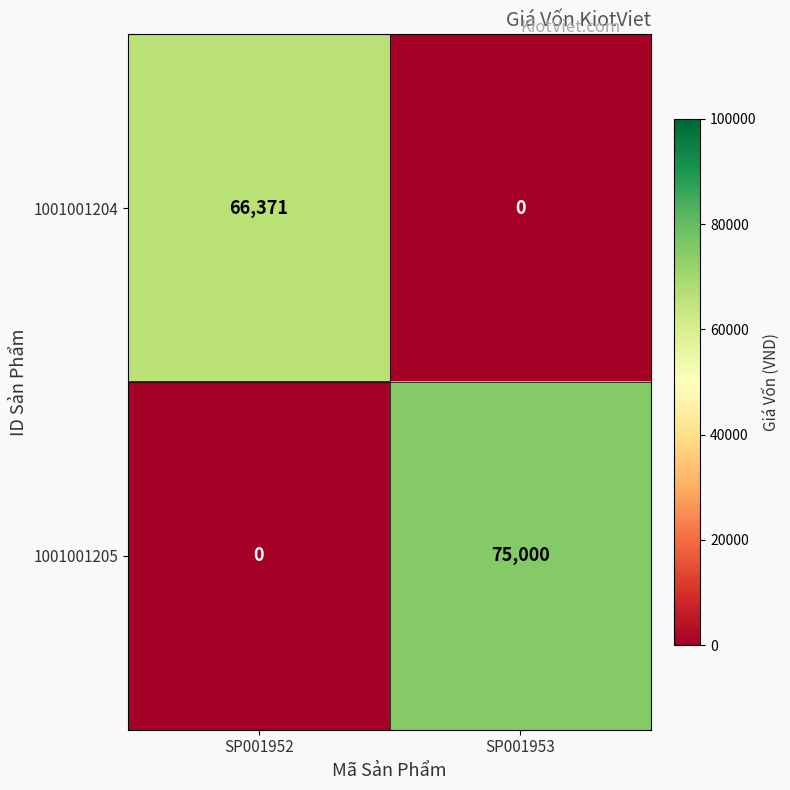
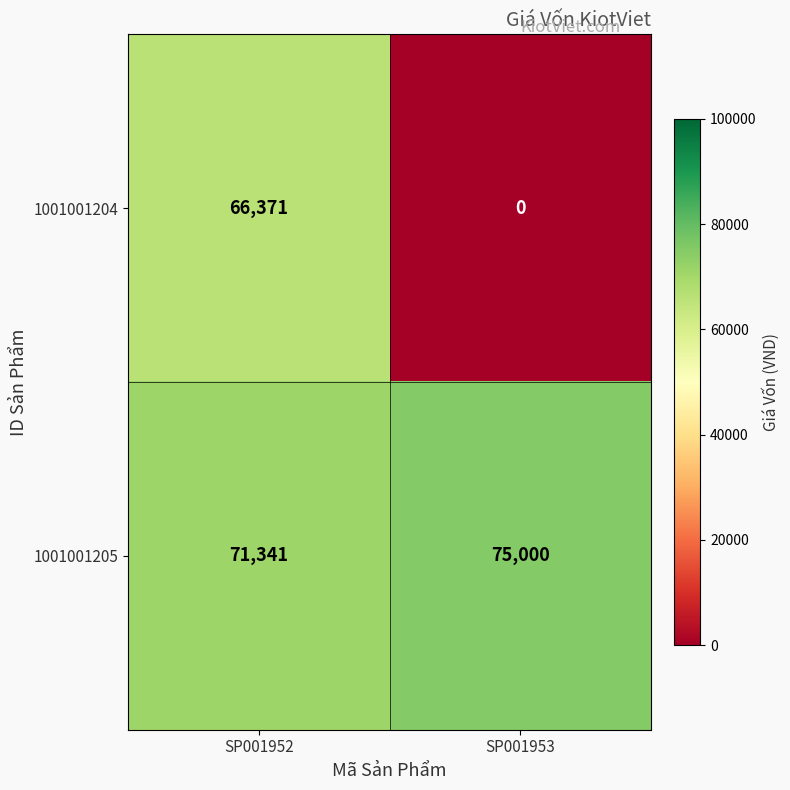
  {
    "1001001204": {
      "SP001952": "66,371",
      "SP001953": "0"
    },
    "1001001205": {
-     "SP001952": "0",
+     "SP001952": "71,341",
      "SP001953": "75,000"
    }
  }
